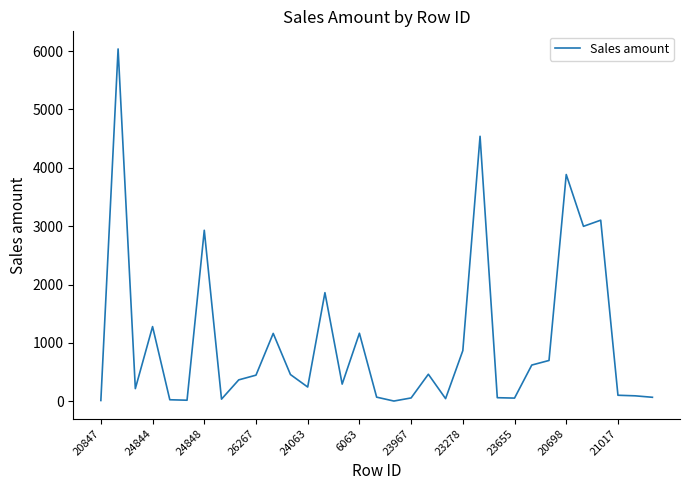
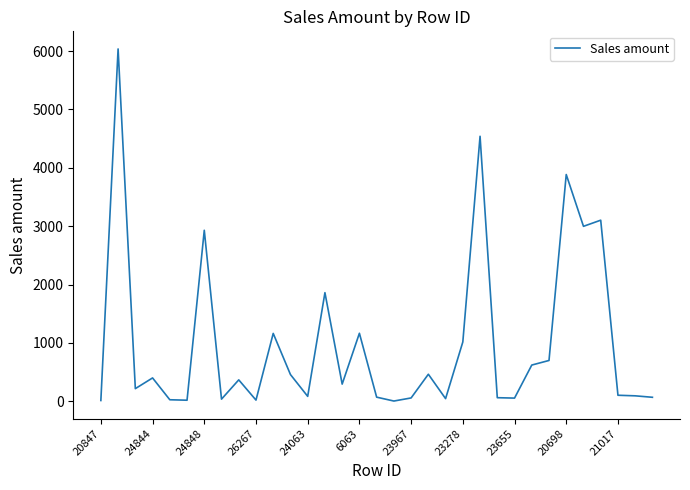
  {
    "20847": 0,
-   "24844": 1300,
+   "24844": 400,
    "24848": 2900,
-   "26267": 400,
-   "24063": 200,
+   "26267": 0,
+   "24063": 100,
    "6063": 1200,
    "23967": 100,
-   "23278": 900,
+   "23278": 1000,
    "23655": 100,
    "20698": 3900,
    "21017": 100
  }
